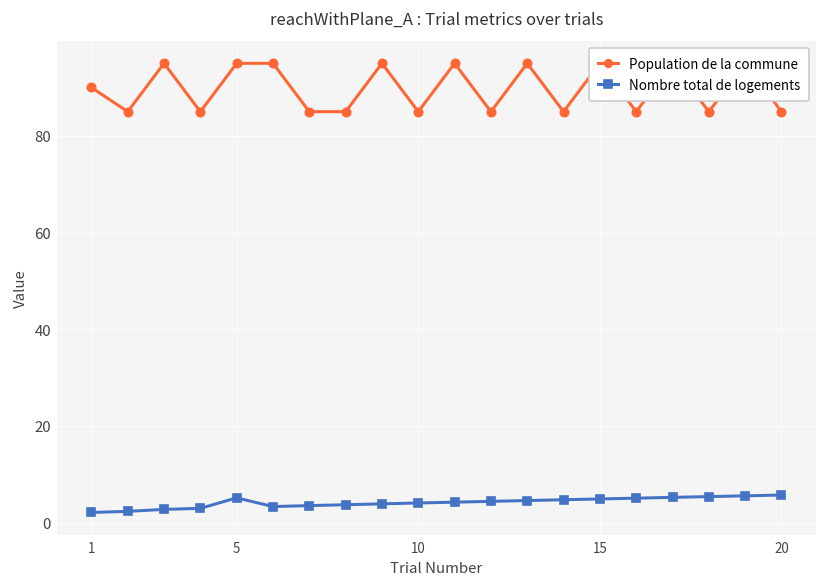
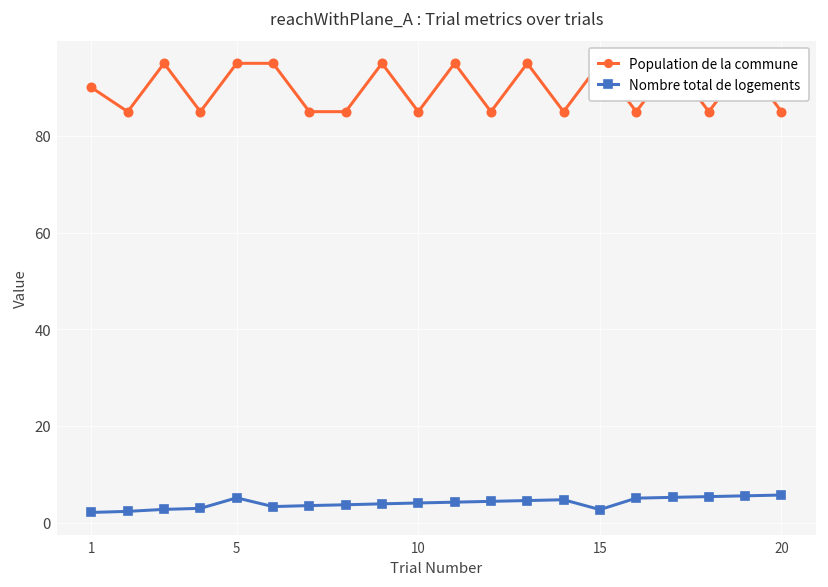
  {
    "Population de la commune": {
      "1": 90,
      "5": 95,
      "10": 85,
      "20": 85
    },
    "Nombre total de logements": {
      "1": 2,
      "5": 5,
      "10": 4,
-     "15": 5,
+     "15": 3,
      "20": 6
    }
  }
